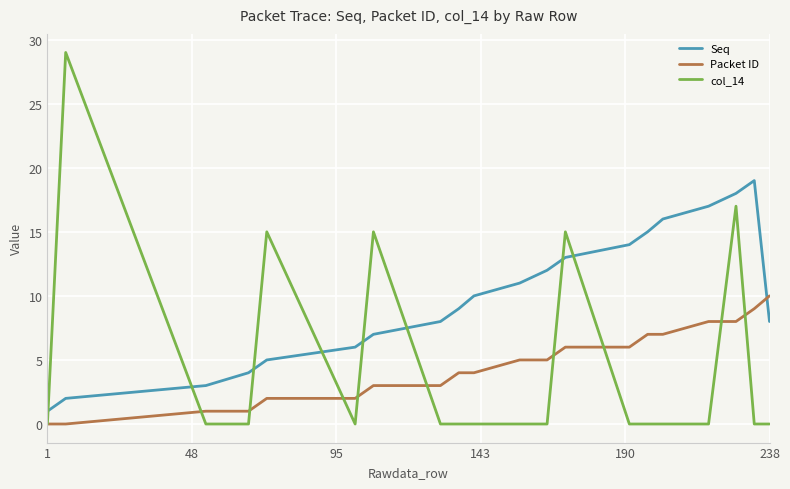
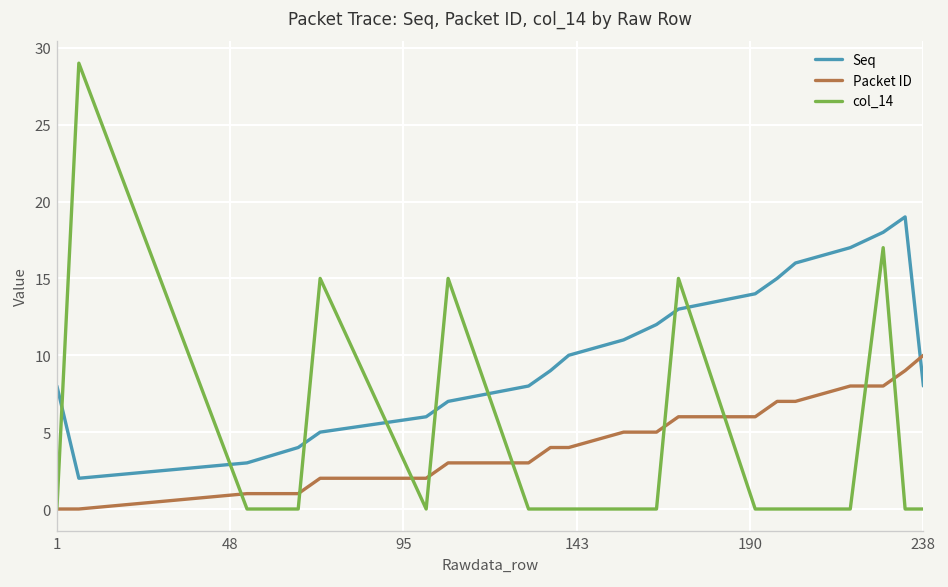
  {
    "Seq": {
-     "1": 1,
+     "1": 8,
      "238": 8
    },
    "Packet ID": {
      "238": 10
    },
    "col_14": {
      "238": 0
    }
  }
